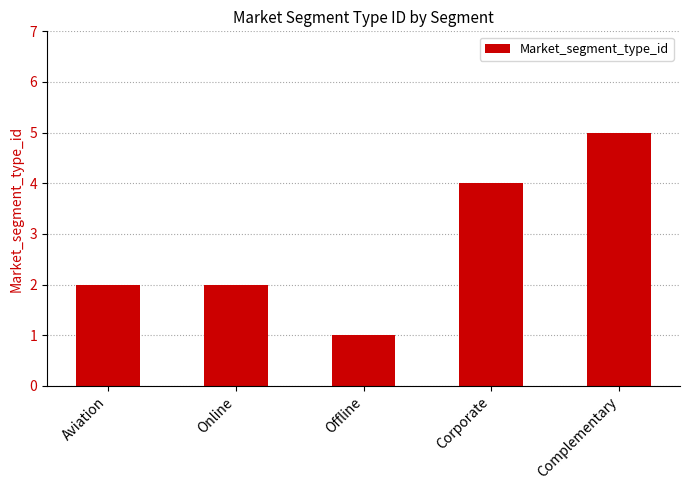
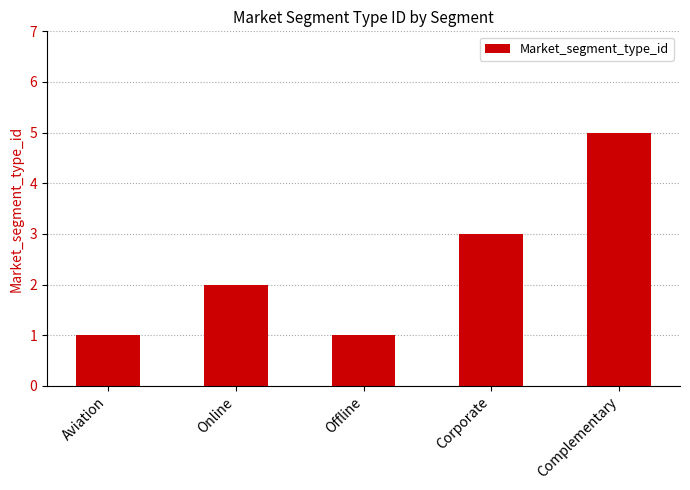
  {
-   "Aviation": 2,
+   "Aviation": 1,
    "Online": 2,
    "Offline": 1,
-   "Corporate": 4,
+   "Corporate": 3,
    "Complementary": 5
  }
